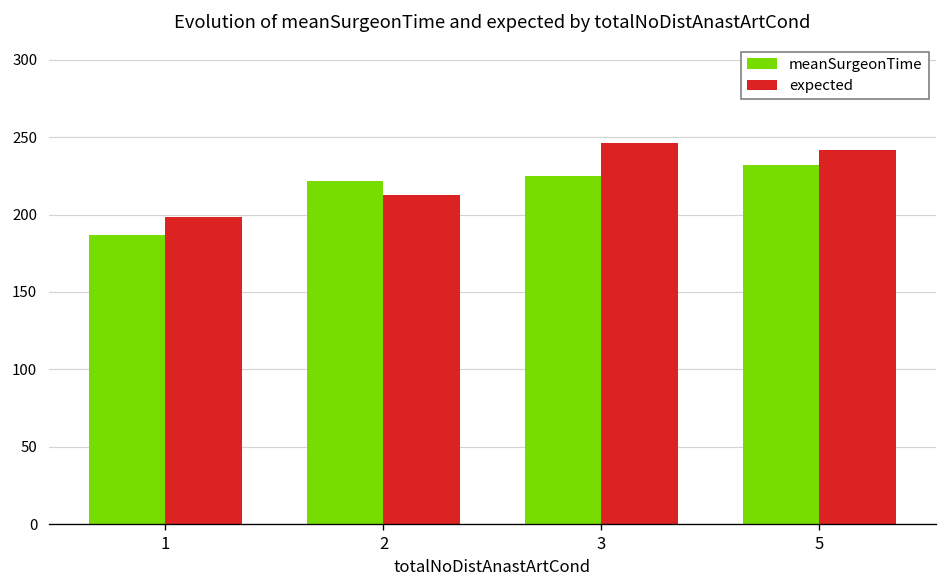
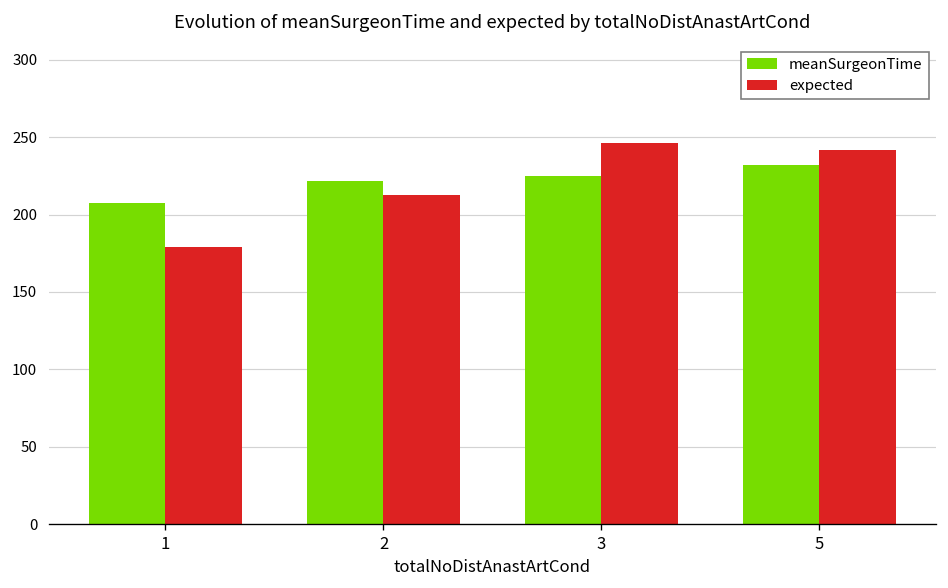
  {
    "meanSurgeonTime": {
-     "1": 187,
+     "1": 207,
      "2": 222,
      "3": 225,
      "5": 232
    },
    "expected": {
-     "1": 198,
+     "1": 179,
      "2": 213,
      "3": 246,
      "5": 241
    }
  }
